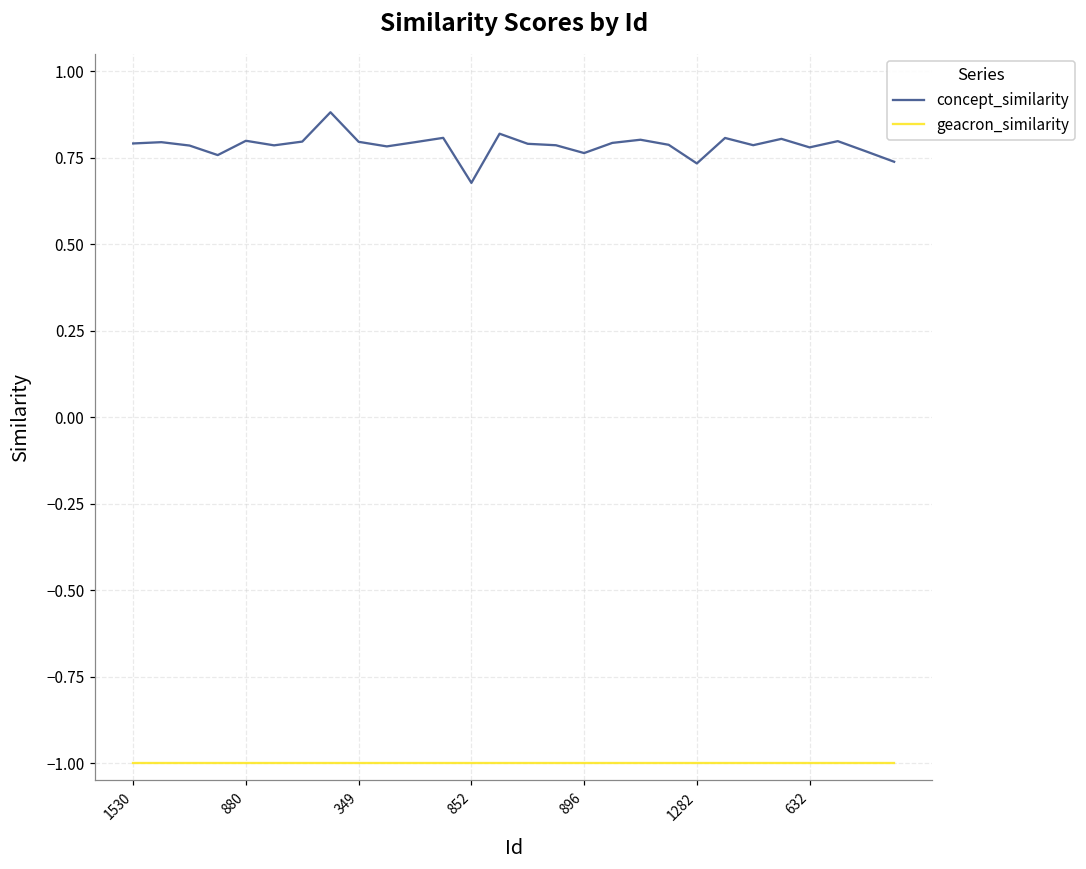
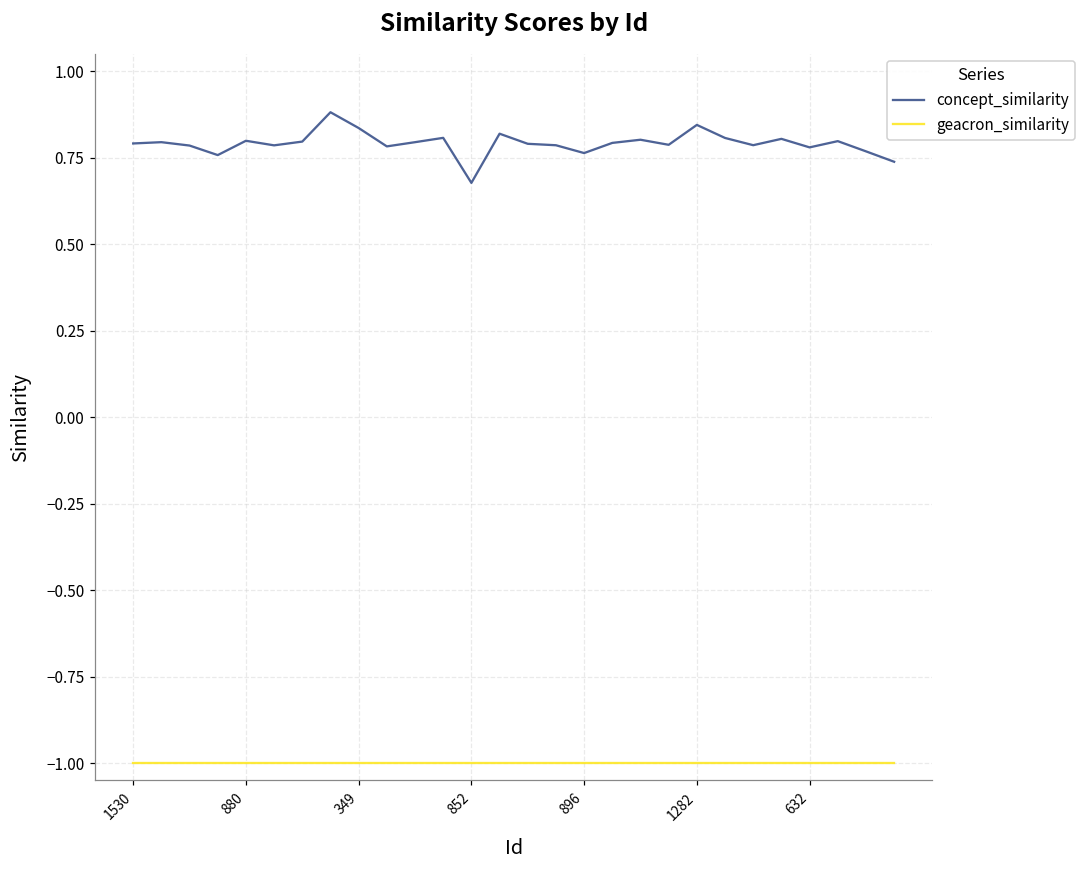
  {
    "concept_similarity": {
      "1530": 0.79,
      "880": 0.80,
-     "349": 0.80,
+     "349": 0.84,
      "852": 0.68,
      "896": 0.76,
-     "1282": 0.73,
+     "1282": 0.84,
      "632": 0.78
    },
    "geacron_similarity": {
      "1530": -1.00,
      "880": -1.00,
      "349": -1.00,
      "852": -1.00,
      "896": -1.00,
      "1282": -1.00,
      "632": -1.00
    }
  }
